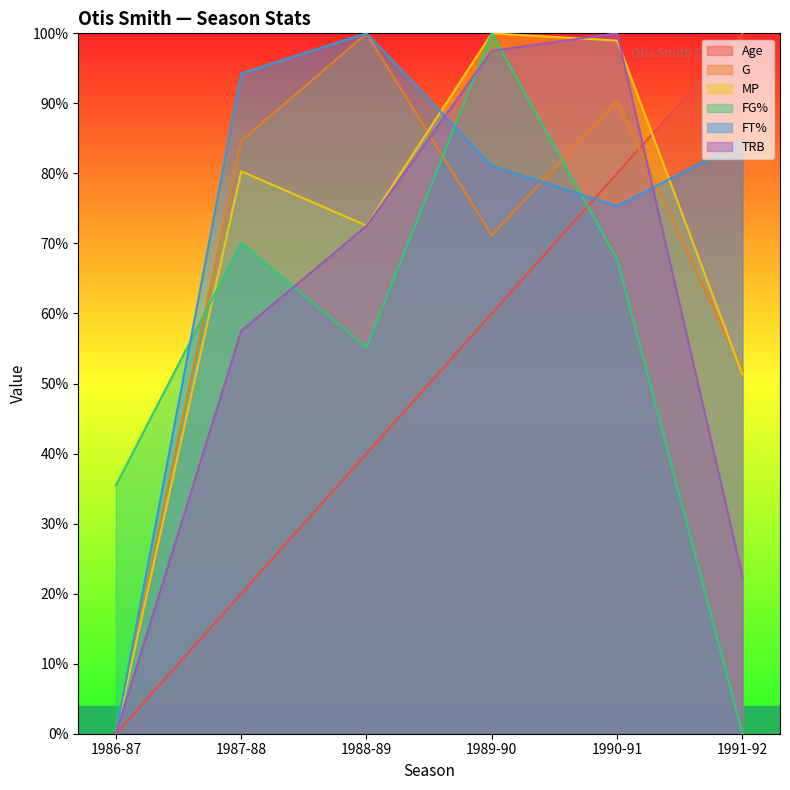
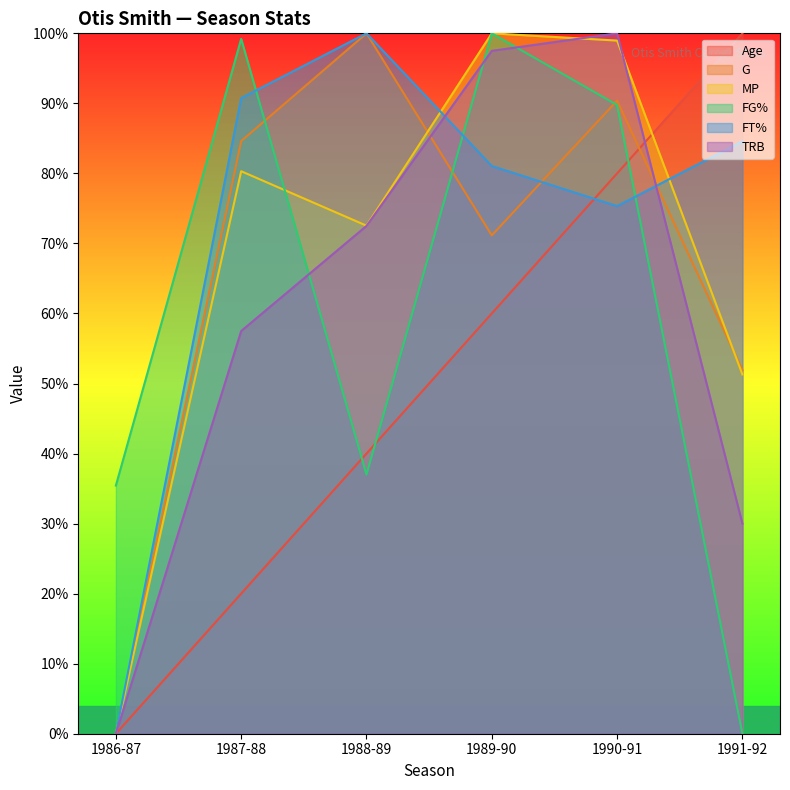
  {
    "FG%": {
      "1986-87": "35%",
-     "1987-88": "70%",
-     "1988-89": "55%",
-     "1990-91": "68%"
+     "1987-88": "99%",
+     "1988-89": "37%",
+     "1990-91": "90%"
    },
    "FT%": {
-     "1987-88": "94%",
+     "1987-88": "91%",
      "1989-90": "81%",
      "1990-91": "75%"
    },
    "TRB": {
      "1987-88": "57%",
      "1989-90": "97%",
      "1990-91": "100%",
-     "1991-92": "23%"
+     "1991-92": "30%"
    }
  }
